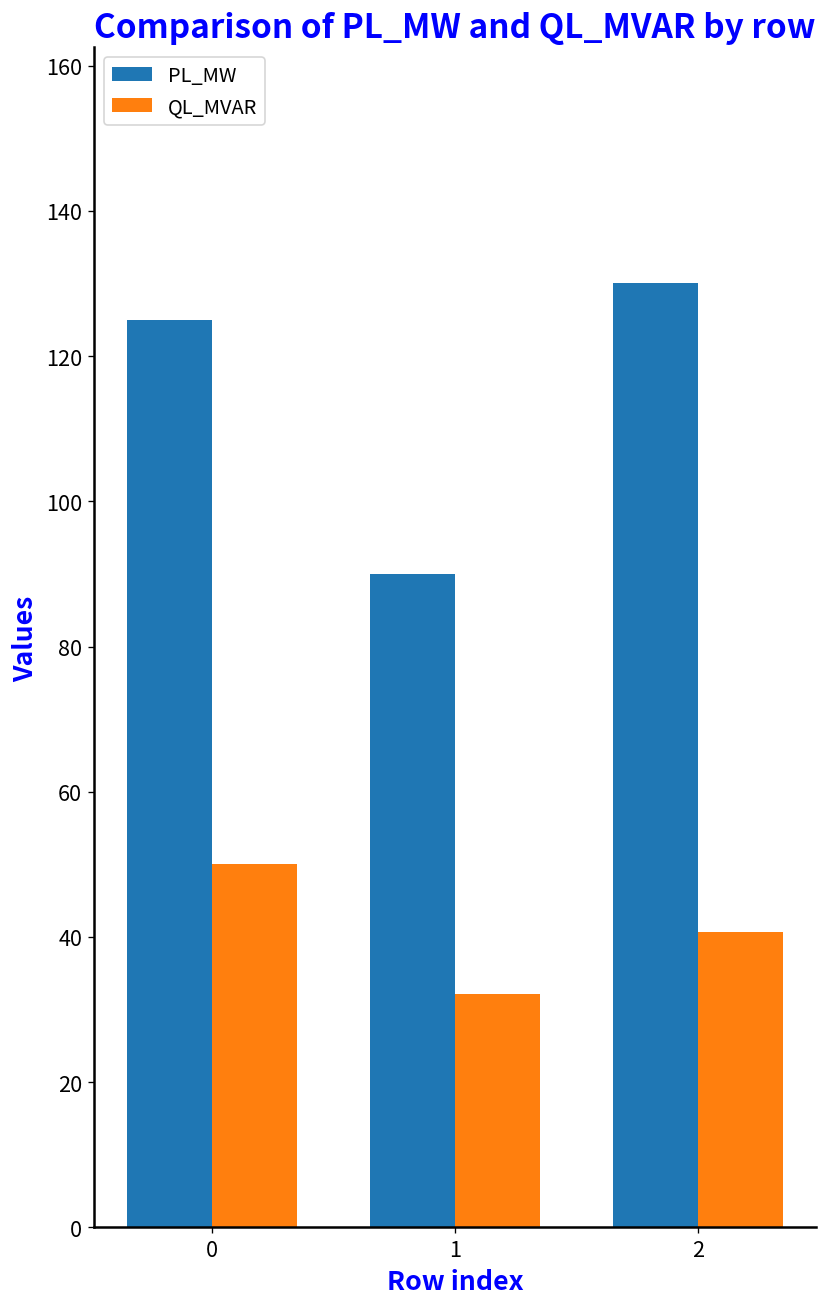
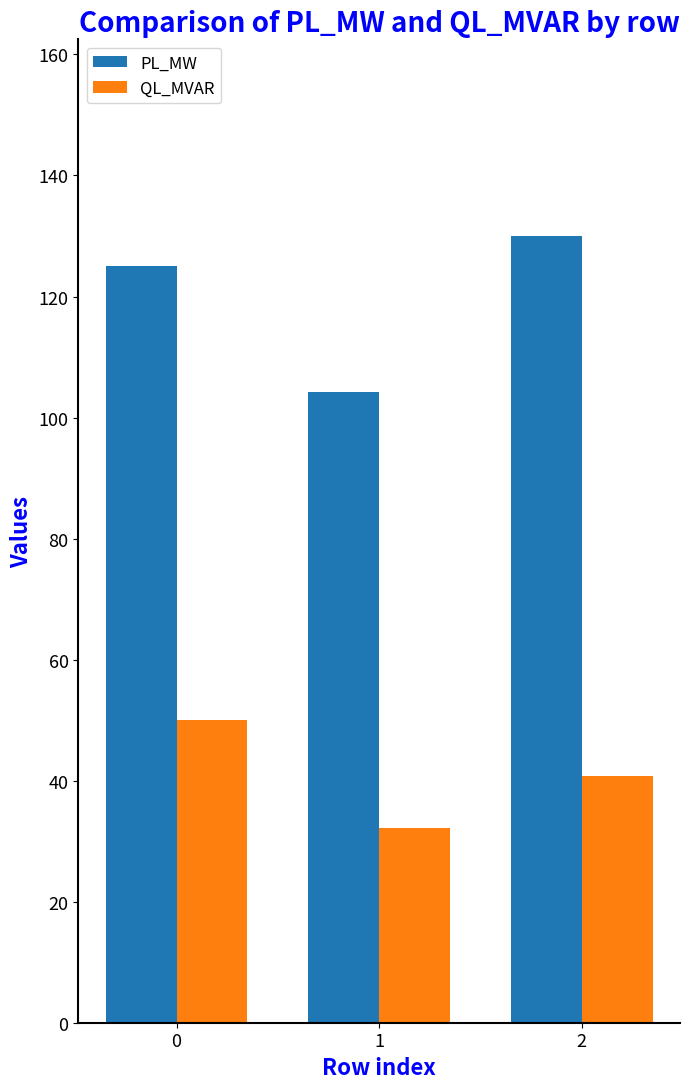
  {
    "PL_MW": {
      "0": 125,
-     "1": 90,
+     "1": 104,
      "2": 130
    },
    "QL_MVAR": {
      "0": 50,
      "1": 32,
      "2": 41
    }
  }
